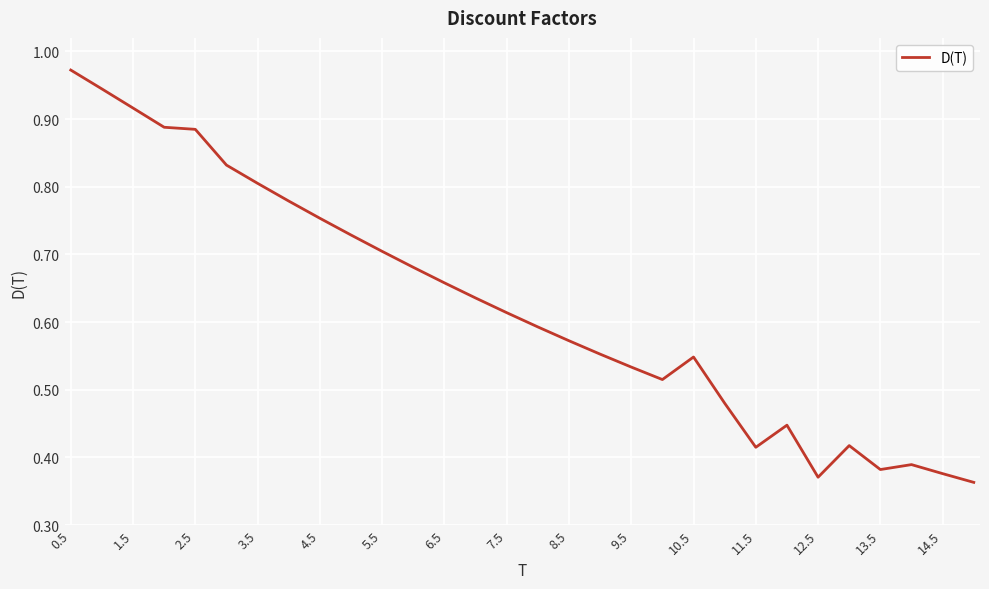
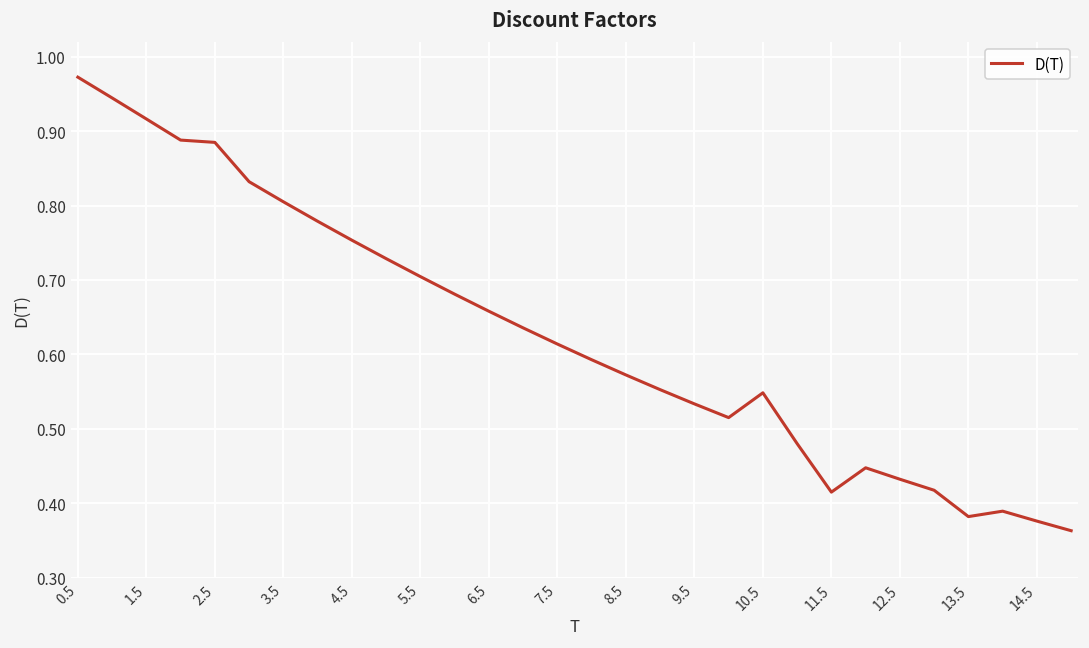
  {
    "0.5": 0.97,
    "1.5": 0.92,
    "2.5": 0.88,
    "3.5": 0.81,
    "4.5": 0.75,
    "5.5": 0.70,
    "6.5": 0.66,
    "7.5": 0.61,
    "8.5": 0.57,
    "9.5": 0.53,
    "10.5": 0.55,
    "11.5": 0.42,
-   "12.5": 0.37,
+   "12.5": 0.43,
    "13.5": 0.38,
    "14.5": 0.38
  }
